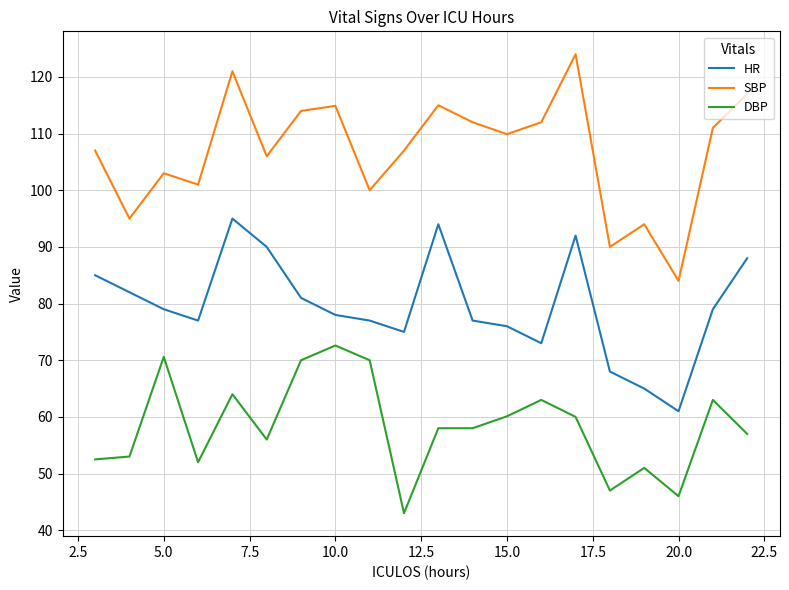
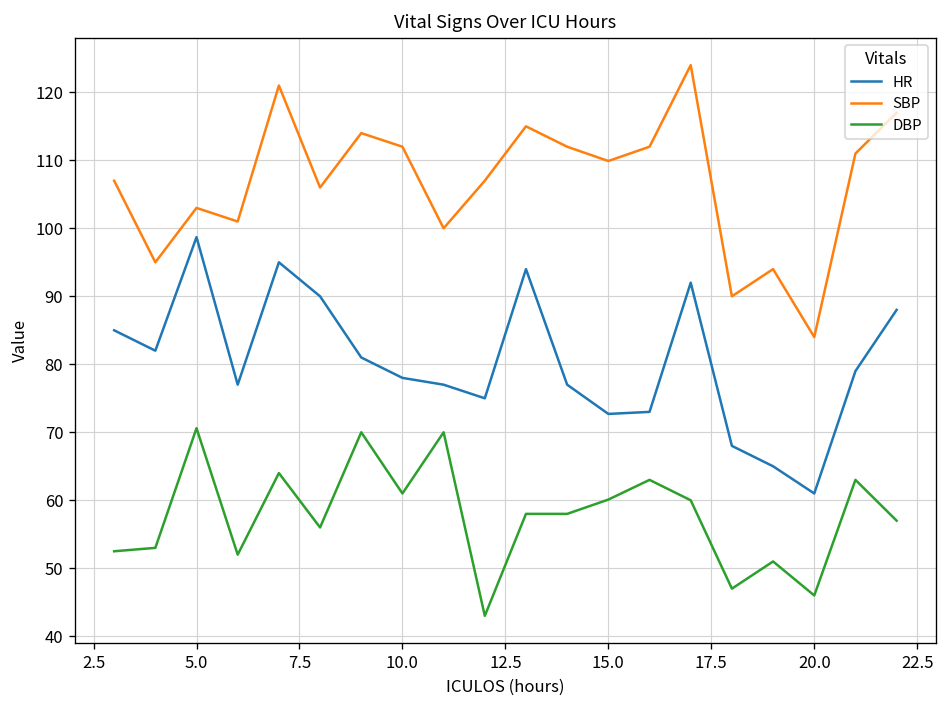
  {
    "HR": {
-     "5.0": 79,
+     "5.0": 99,
      "10.0": 78,
-     "15.0": 76,
+     "15.0": 73,
      "20.0": 61
    },
    "SBP": {
      "5.0": 103,
-     "10.0": 115,
+     "10.0": 112,
      "15.0": 110,
      "20.0": 84
    },
    "DBP": {
      "5.0": 71,
-     "10.0": 73,
+     "10.0": 61,
      "15.0": 60,
      "20.0": 46
    }
  }
